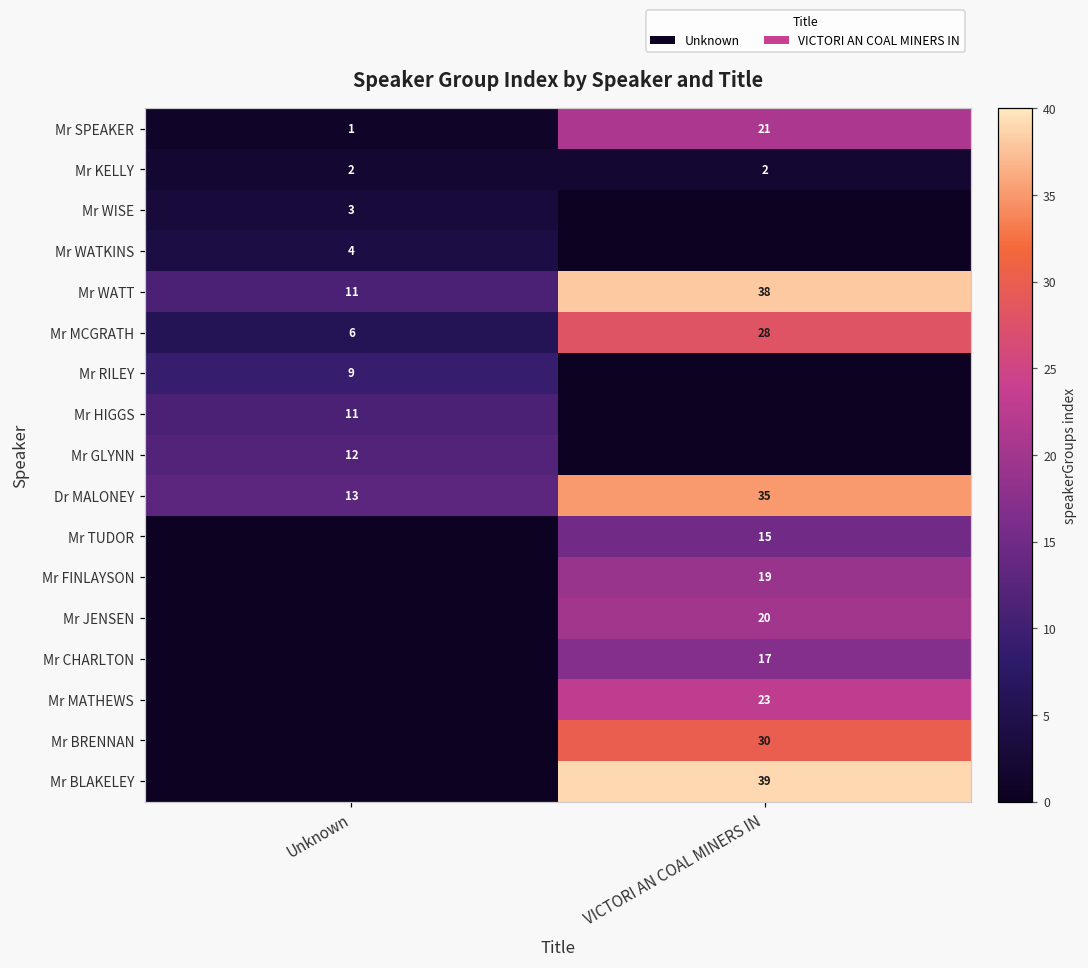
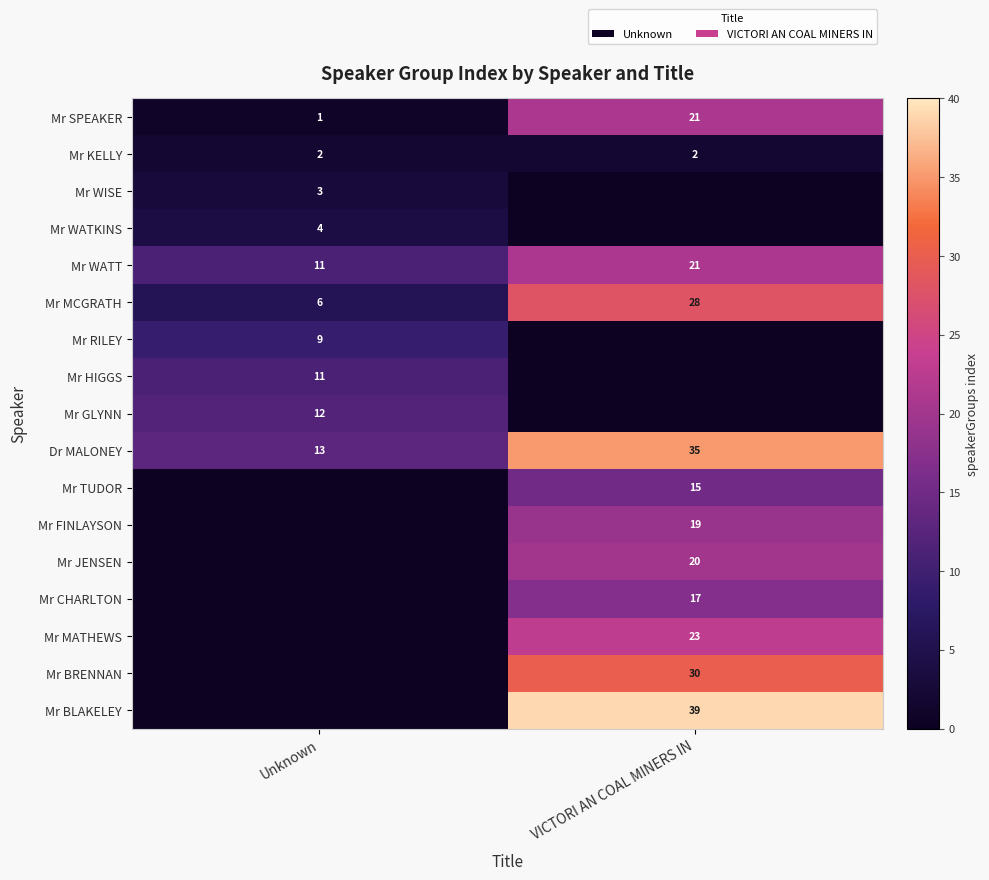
  {
    "Mr SPEAKER": {
      "Unknown": 1,
      "VICTORI AN COAL MINERS IN": 21
    },
    "Mr KELLY": {
      "Unknown": 2,
      "VICTORI AN COAL MINERS IN": 2
    },
    "Mr WISE": {
      "Unknown": 3
    },
    "Mr WATKINS": {
      "Unknown": 4
    },
    "Mr WATT": {
      "Unknown": 11,
-     "VICTORI AN COAL MINERS IN": 38
+     "VICTORI AN COAL MINERS IN": 21
    },
    "Mr MCGRATH": {
      "Unknown": 6,
      "VICTORI AN COAL MINERS IN": 28
    },
    "Mr RILEY": {
      "Unknown": 9
    },
    "Mr HIGGS": {
      "Unknown": 11
    },
    "Mr GLYNN": {
      "Unknown": 12
    },
    "Dr MALONEY": {
      "Unknown": 13,
      "VICTORI AN COAL MINERS IN": 35
    },
    "Mr TUDOR": {
      "VICTORI AN COAL MINERS IN": 15
    },
    "Mr FINLAYSON": {
      "VICTORI AN COAL MINERS IN": 19
    },
    "Mr JENSEN": {
      "VICTORI AN COAL MINERS IN": 20
    },
    "Mr CHARLTON": {
      "VICTORI AN COAL MINERS IN": 17
    },
    "Mr MATHEWS": {
      "VICTORI AN COAL MINERS IN": 23
    },
    "Mr BRENNAN": {
      "VICTORI AN COAL MINERS IN": 30
    },
    "Mr BLAKELEY": {
      "VICTORI AN COAL MINERS IN": 39
    }
  }
